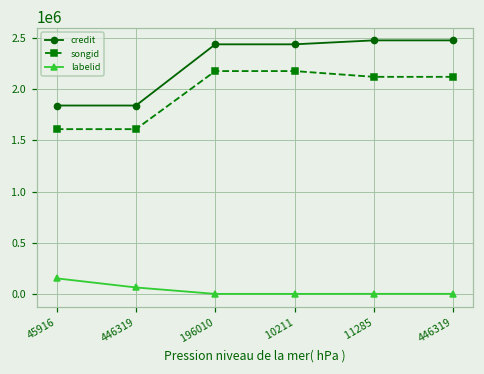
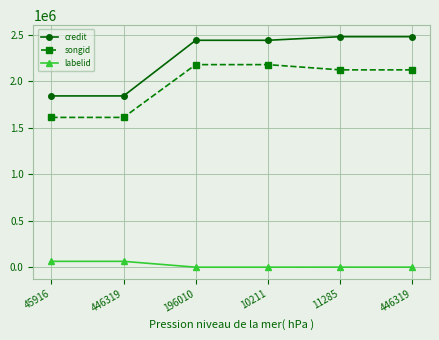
  {
    "labelid": {
-     "45916": 200000,
+     "45916": 100000,
      "196010": 0,
      "10211": 0,
      "11285": 0
    }
  }
